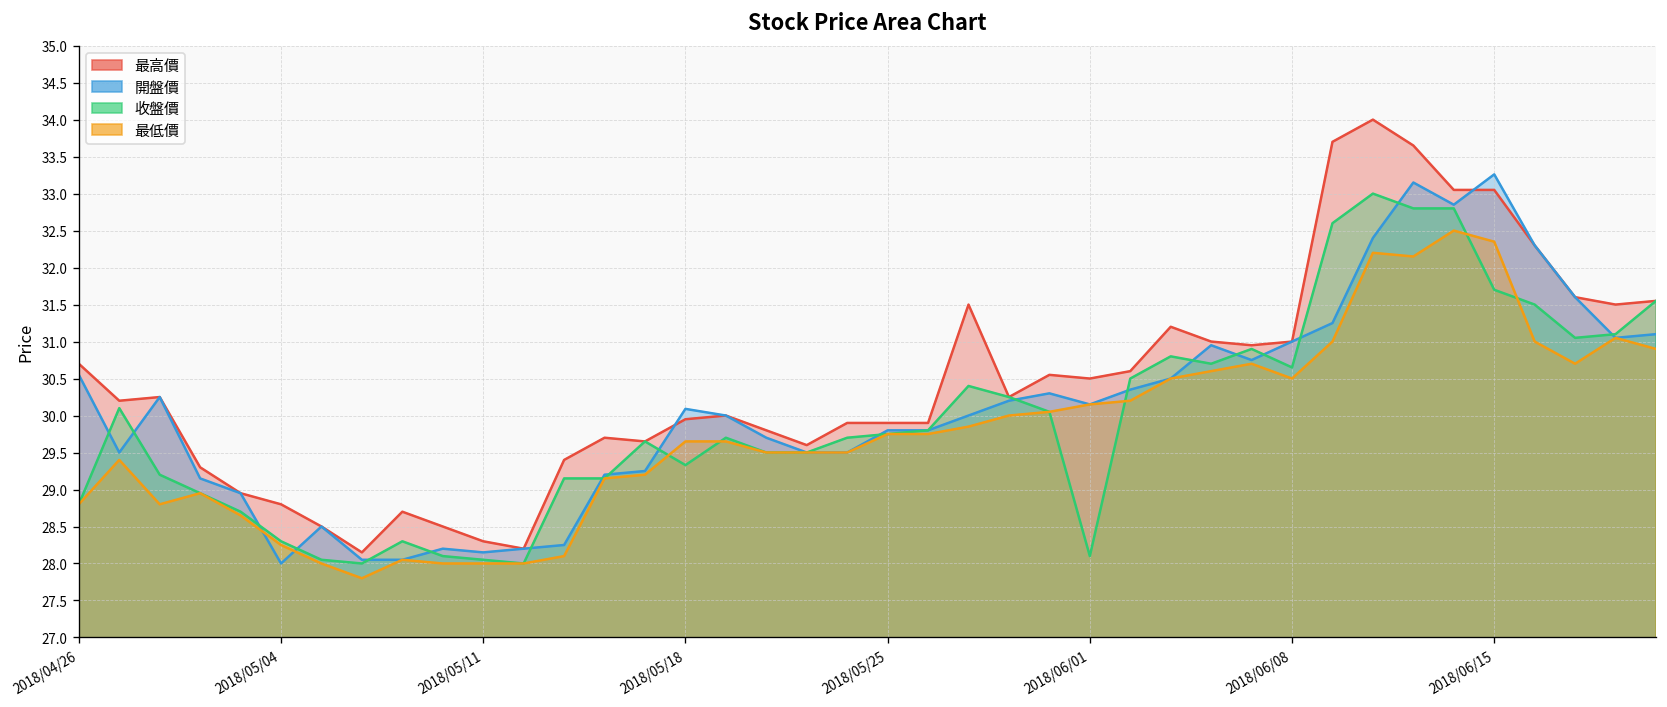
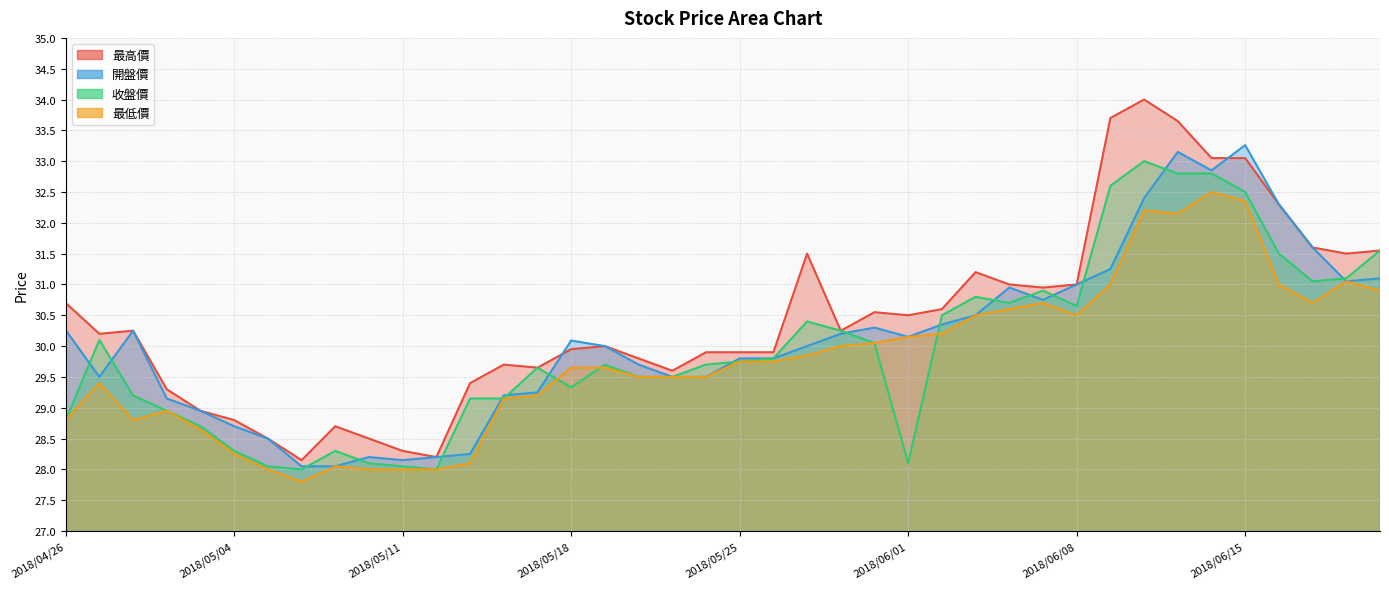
  {
    "開盤價": {
-     "2018/04/26": 30.6,
-     "2018/05/04": 28.0,
+     "2018/04/26": 30.3,
+     "2018/05/04": 28.7,
      "2018/05/11": 28.2,
      "2018/05/18": 30.1,
      "2018/05/25": 29.8,
      "2018/06/15": 33.3
    },
    "收盤價": {
      "2018/05/04": 28.3,
      "2018/05/11": 28.1,
      "2018/05/18": 29.3,
      "2018/06/01": 28.1,
      "2018/06/08": 30.7,
-     "2018/06/15": 31.7
+     "2018/06/15": 32.5
    }
  }
